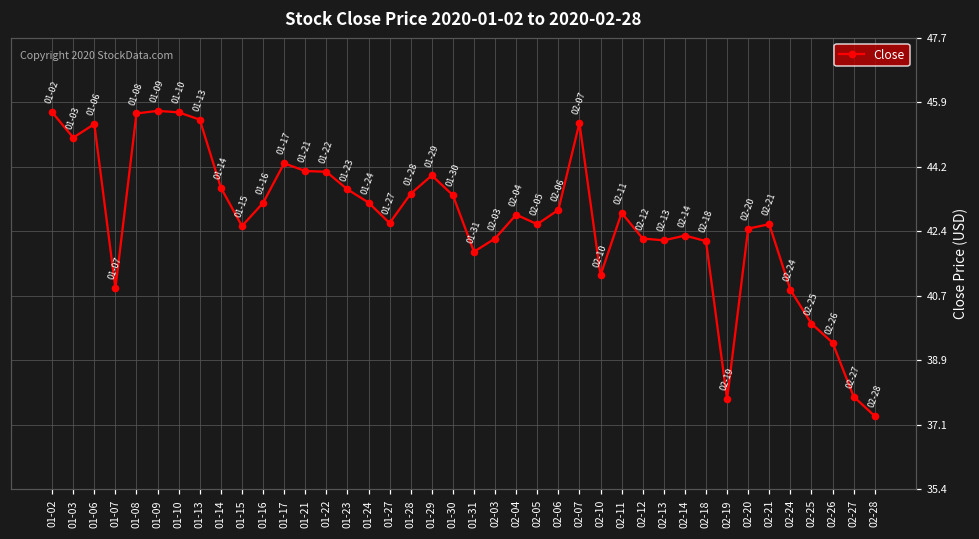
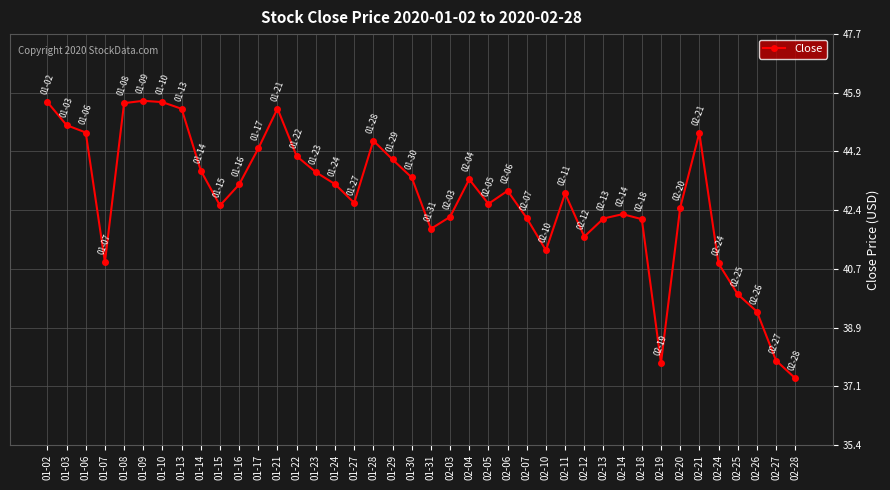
  {
-   "01-06": 45.3,
-   "01-21": 44.1,
-   "01-28": 43.5,
-   "02-04": 42.9,
-   "02-07": 45.4,
-   "02-12": 42.2,
-   "02-21": 42.6
+   "01-06": 44.8,
+   "01-21": 45.5,
+   "01-28": 44.5,
+   "02-04": 43.4,
+   "02-07": 42.2,
+   "02-12": 41.6,
+   "02-21": 44.7
  }
